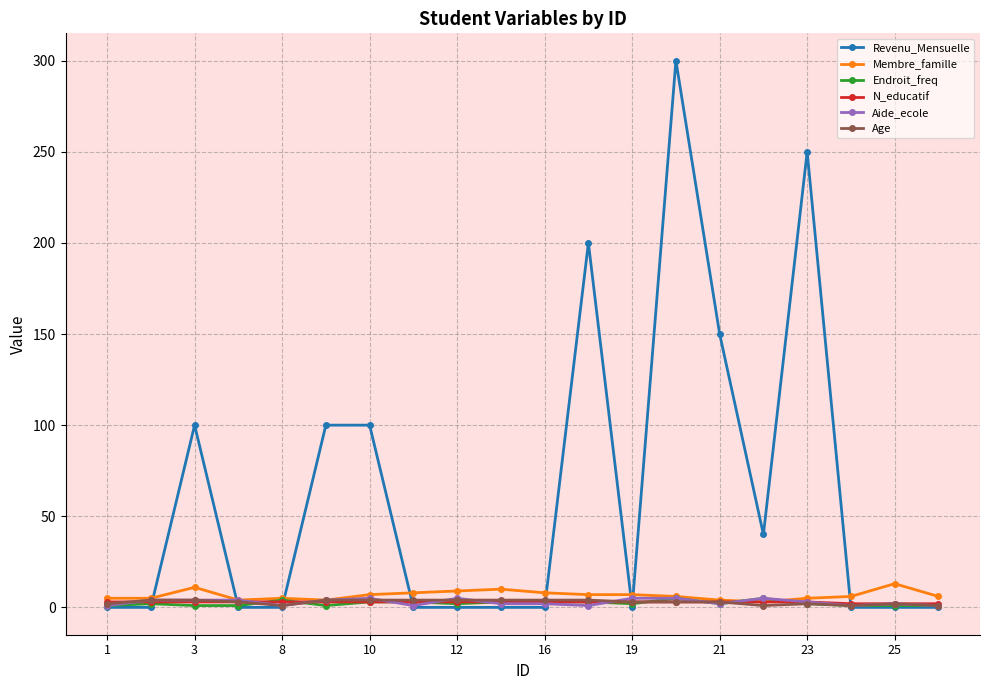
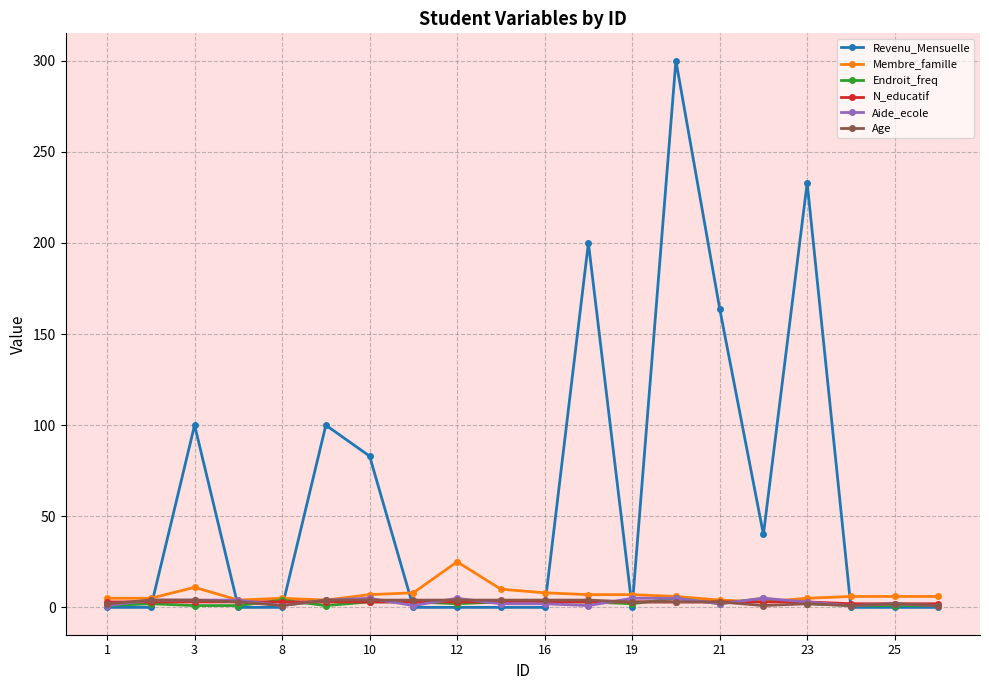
  {
    "Revenu_Mensuelle": {
-     "10": 100,
+     "10": 83,
      "12": 0,
      "16": 0,
-     "21": 150,
-     "23": 250
+     "21": 164,
+     "23": 233
    },
    "Membre_famille": {
      "10": 7,
-     "12": 9,
+     "12": 25,
      "16": 8,
      "23": 5,
-     "25": 13
+     "25": 6
    }
  }
